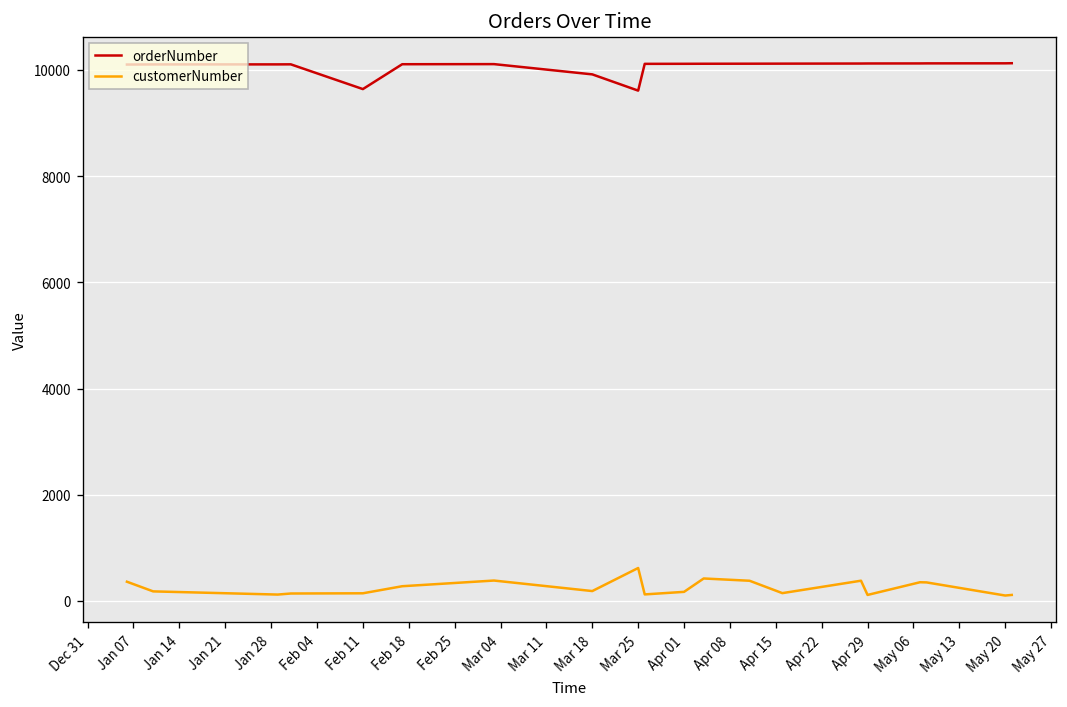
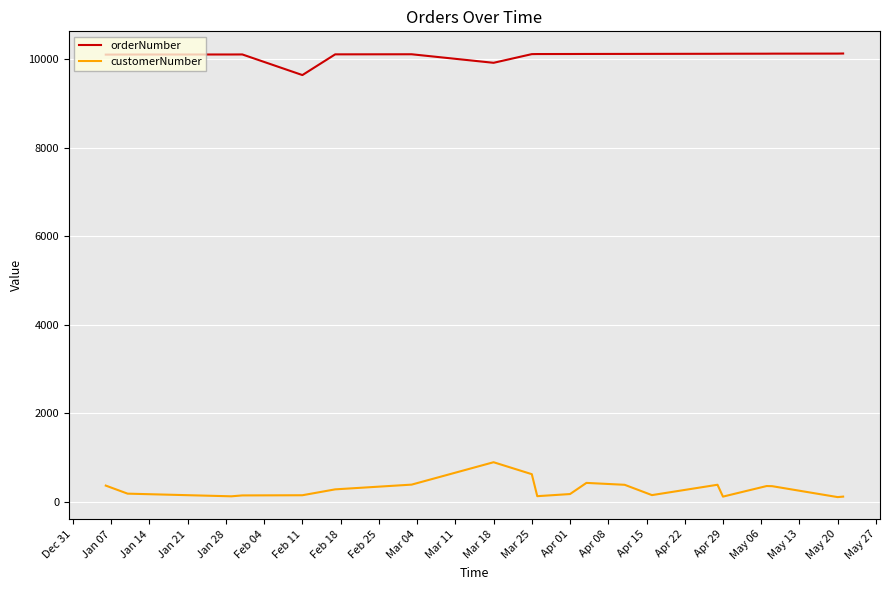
  {
    "orderNumber": {
      "Feb 11": 9600,
      "Mar 18": 9900,
-     "Mar 25": 9600,
+     "Mar 25": 10100,
      "Apr 01": 10100,
      "Apr 29": 10100,
      "May 20": 10100
    },
    "customerNumber": {
      "Feb 11": 100,
-     "Mar 18": 200,
+     "Mar 18": 900,
      "Mar 25": 600,
      "Apr 01": 200,
      "Apr 29": 100,
      "May 20": 100
    }
  }
